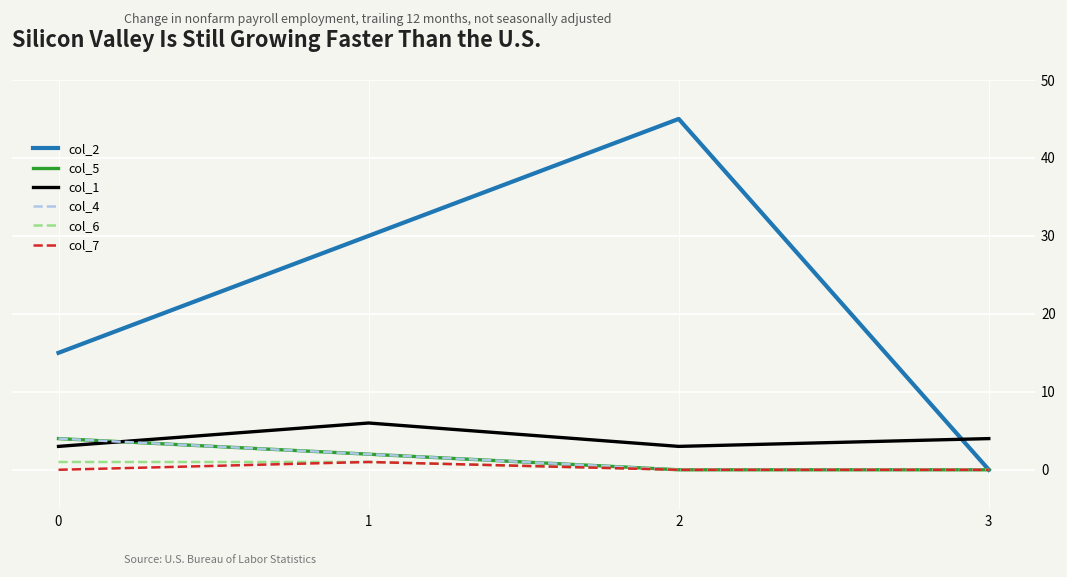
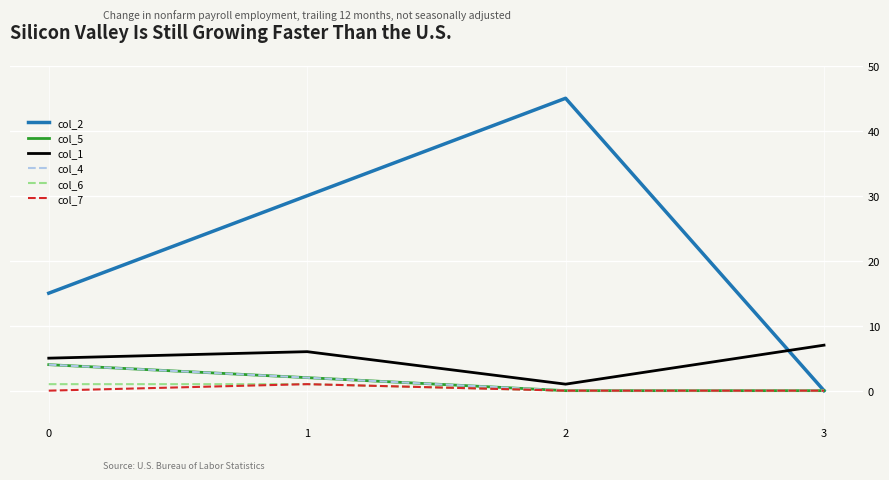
  {
    "col_2": {
      "0": 15,
      "1": 30,
      "2": 45
    },
    "col_4": {
      "0": 4,
      "1": 2
    },
    "col_1": {
-     "0": 3,
+     "0": 5,
      "1": 6,
-     "2": 3,
-     "3": 4
+     "2": 1,
+     "3": 7
    },
    "col_6": {
      "0": 1
    },
    "col_7": {
      "0": 0
    }
  }
